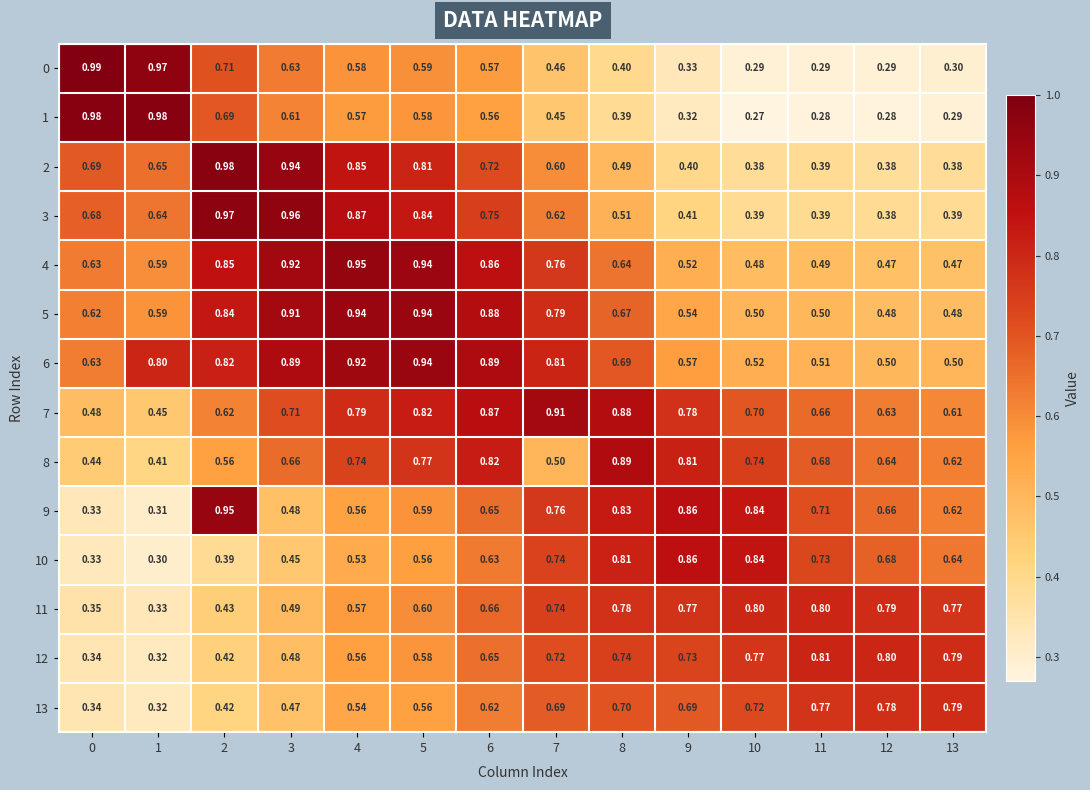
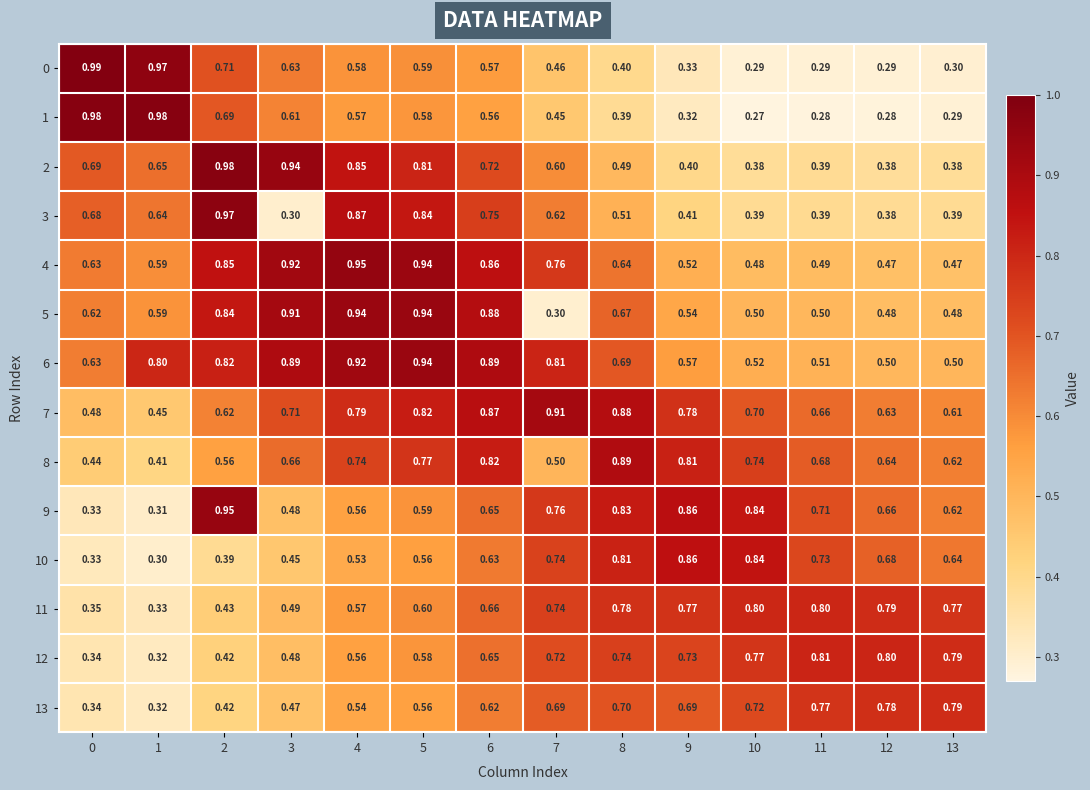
  {
    "0": {
      "0": 0.99,
      "1": 0.97,
      "2": 0.71,
      "3": 0.63,
      "4": 0.58,
      "5": 0.59,
      "6": 0.57,
      "7": 0.46,
      "8": 0.40,
      "9": 0.33,
      "10": 0.29,
      "11": 0.29,
      "12": 0.29,
      "13": 0.30
    },
    "1": {
      "0": 0.98,
      "1": 0.98,
      "2": 0.69,
      "3": 0.61,
      "4": 0.57,
      "5": 0.58,
      "6": 0.56,
      "7": 0.45,
      "8": 0.39,
      "9": 0.32,
      "10": 0.27,
      "11": 0.28,
      "12": 0.28,
      "13": 0.29
    },
    "2": {
      "0": 0.69,
      "1": 0.65,
      "2": 0.98,
      "3": 0.94,
      "4": 0.85,
      "5": 0.81,
      "6": 0.72,
      "7": 0.60,
      "8": 0.49,
      "9": 0.40,
      "10": 0.38,
      "11": 0.39,
      "12": 0.38,
      "13": 0.38
    },
    "3": {
      "0": 0.68,
      "1": 0.64,
      "2": 0.97,
-     "3": 0.96,
+     "3": 0.30,
      "4": 0.87,
      "5": 0.84,
      "6": 0.75,
      "7": 0.62,
      "8": 0.51,
      "9": 0.41,
      "10": 0.39,
      "11": 0.39,
      "12": 0.38,
      "13": 0.39
    },
    "4": {
      "0": 0.63,
      "1": 0.59,
      "2": 0.85,
      "3": 0.92,
      "4": 0.95,
      "5": 0.94,
      "6": 0.86,
      "7": 0.76,
      "8": 0.64,
      "9": 0.52,
      "10": 0.48,
      "11": 0.49,
      "12": 0.47,
      "13": 0.47
    },
    "5": {
      "0": 0.62,
      "1": 0.59,
      "2": 0.84,
      "3": 0.91,
      "4": 0.94,
      "5": 0.94,
      "6": 0.88,
-     "7": 0.79,
+     "7": 0.30,
      "8": 0.67,
      "9": 0.54,
      "10": 0.50,
      "11": 0.50,
      "12": 0.48,
      "13": 0.48
    },
    "6": {
      "0": 0.63,
      "1": 0.80,
      "2": 0.82,
      "3": 0.89,
      "4": 0.92,
      "5": 0.94,
      "6": 0.89,
      "7": 0.81,
      "8": 0.69,
      "9": 0.57,
      "10": 0.52,
      "11": 0.51,
      "12": 0.50,
      "13": 0.50
    },
    "7": {
      "0": 0.48,
      "1": 0.45,
      "2": 0.62,
      "3": 0.71,
      "4": 0.79,
      "5": 0.82,
      "6": 0.87,
      "7": 0.91,
      "8": 0.88,
      "9": 0.78,
      "10": 0.70,
      "11": 0.66,
      "12": 0.63,
      "13": 0.61
    },
    "8": {
      "0": 0.44,
      "1": 0.41,
      "2": 0.56,
      "3": 0.66,
      "4": 0.74,
      "5": 0.77,
      "6": 0.82,
      "7": 0.50,
      "8": 0.89,
      "9": 0.81,
      "10": 0.74,
      "11": 0.68,
      "12": 0.64,
      "13": 0.62
    },
    "9": {
      "0": 0.33,
      "1": 0.31,
      "2": 0.95,
      "3": 0.48,
      "4": 0.56,
      "5": 0.59,
      "6": 0.65,
      "7": 0.76,
      "8": 0.83,
      "9": 0.86,
      "10": 0.84,
      "11": 0.71,
      "12": 0.66,
      "13": 0.62
    },
    "10": {
      "0": 0.33,
      "1": 0.30,
      "2": 0.39,
      "3": 0.45,
      "4": 0.53,
      "5": 0.56,
      "6": 0.63,
      "7": 0.74,
      "8": 0.81,
      "9": 0.86,
      "10": 0.84,
      "11": 0.73,
      "12": 0.68,
      "13": 0.64
    },
    "11": {
      "0": 0.35,
      "1": 0.33,
      "2": 0.43,
      "3": 0.49,
      "4": 0.57,
      "5": 0.60,
      "6": 0.66,
      "7": 0.74,
      "8": 0.78,
      "9": 0.77,
      "10": 0.80,
      "11": 0.80,
      "12": 0.79,
      "13": 0.77
    },
    "12": {
      "0": 0.34,
      "1": 0.32,
      "2": 0.42,
      "3": 0.48,
      "4": 0.56,
      "5": 0.58,
      "6": 0.65,
      "7": 0.72,
      "8": 0.74,
      "9": 0.73,
      "10": 0.77,
      "11": 0.81,
      "12": 0.80,
      "13": 0.79
    },
    "13": {
      "0": 0.34,
      "1": 0.32,
      "2": 0.42,
      "3": 0.47,
      "4": 0.54,
      "5": 0.56,
      "6": 0.62,
      "7": 0.69,
      "8": 0.70,
      "9": 0.69,
      "10": 0.72,
      "11": 0.77,
      "12": 0.78,
      "13": 0.79
    }
  }
